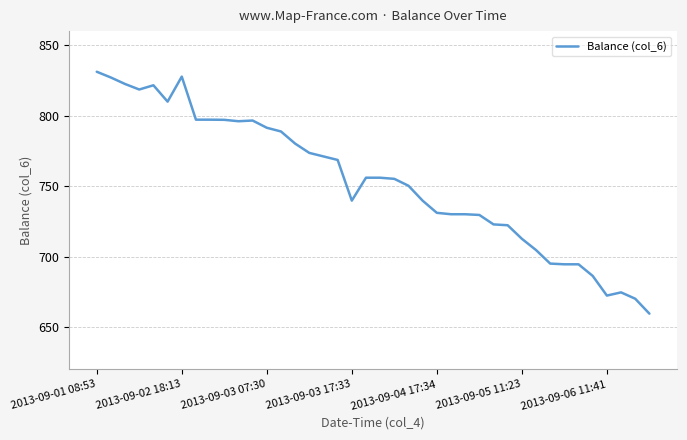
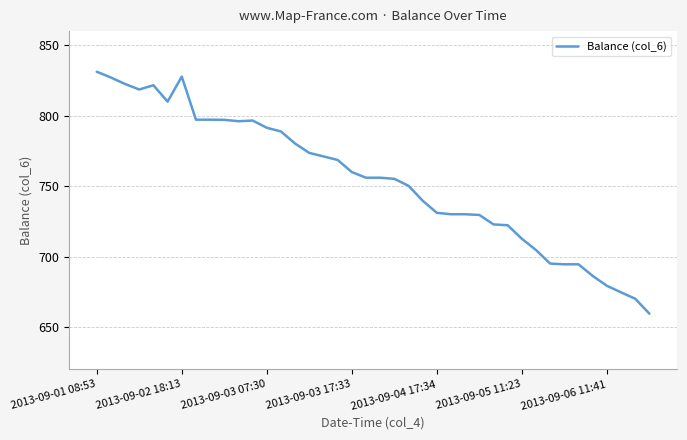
  {
    "2013-09-01 08:53": 831,
    "2013-09-02 18:13": 828,
-   "2013-09-03 17:33": 740,
+   "2013-09-03 17:33": 760,
    "2013-09-05 11:23": 713,
-   "2013-09-06 11:41": 672
+   "2013-09-06 11:41": 679
  }
